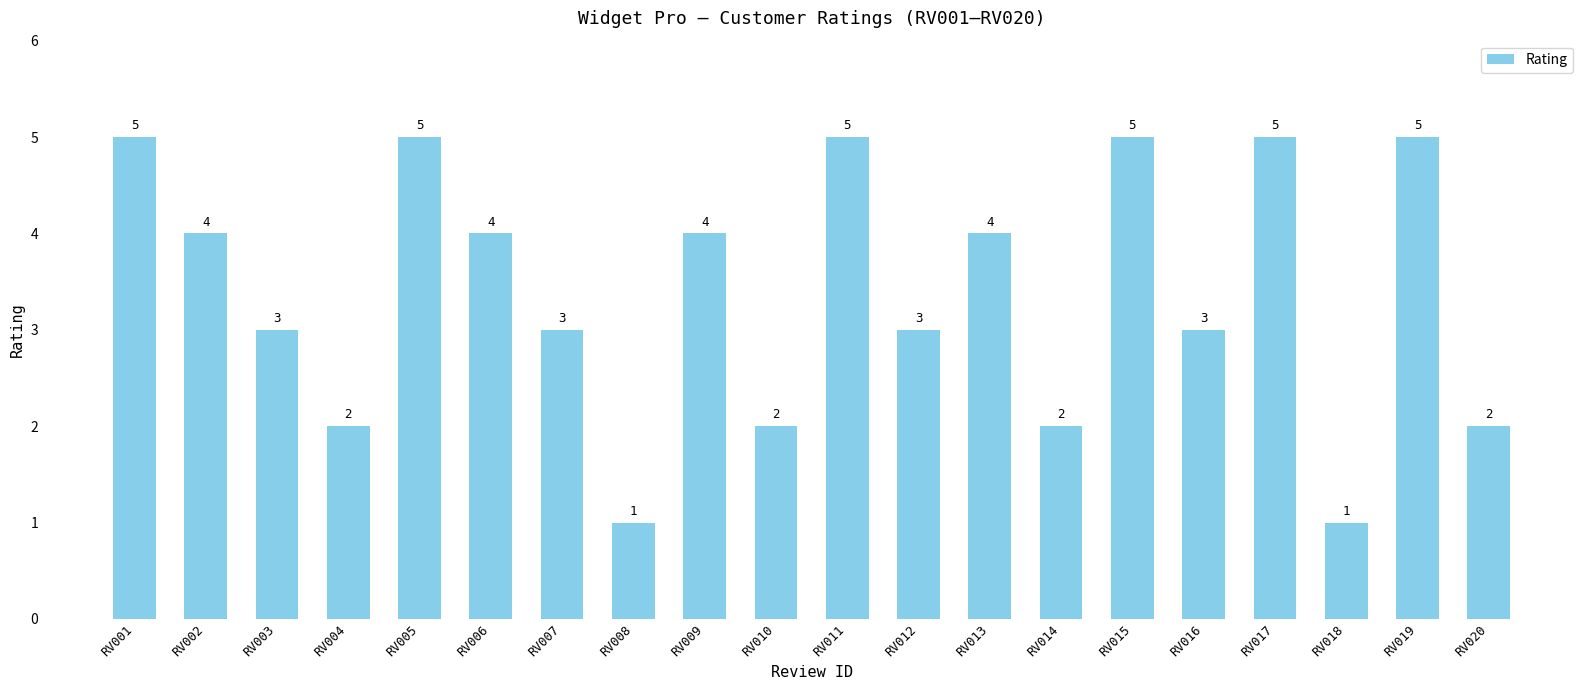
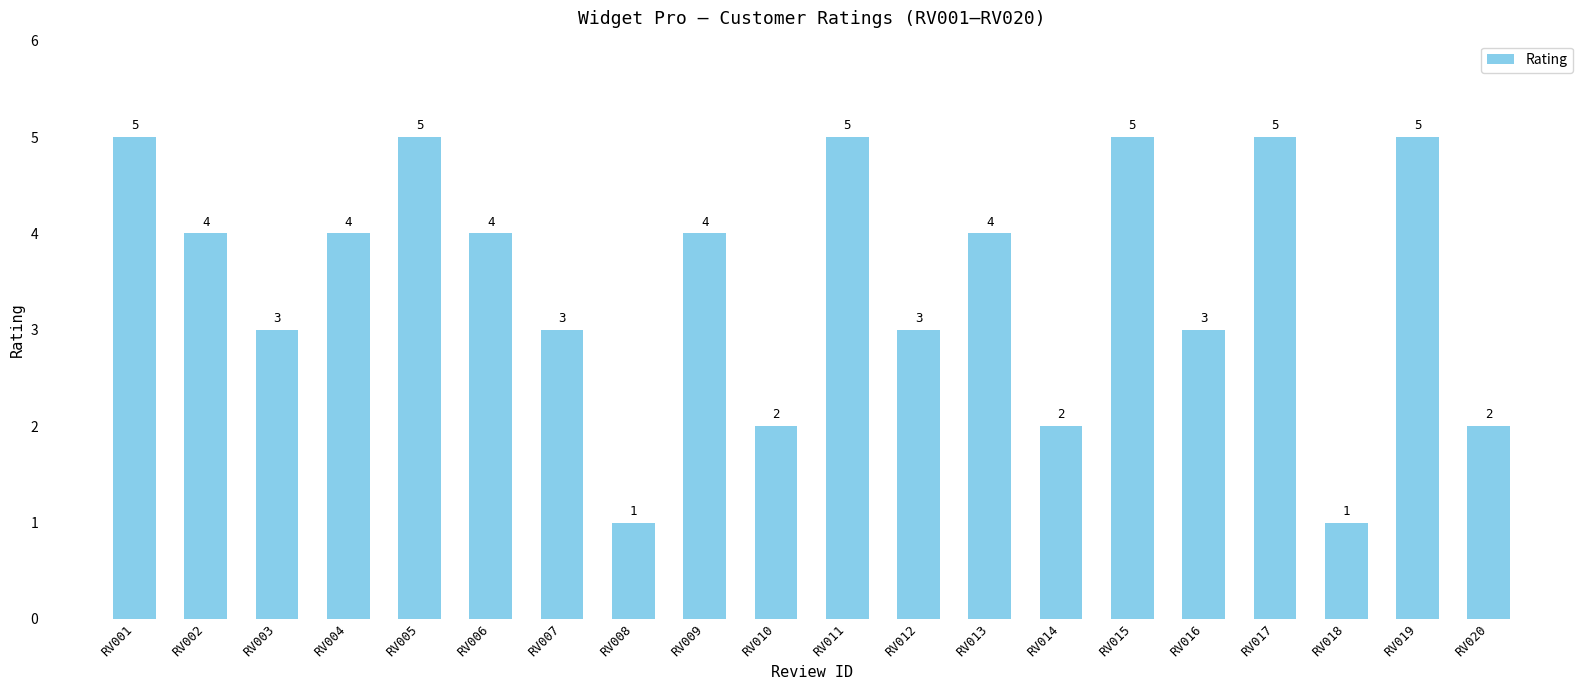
  {
    "RV001": 5,
    "RV002": 4,
    "RV003": 3,
-   "RV004": 2,
+   "RV004": 4,
    "RV005": 5,
    "RV006": 4,
    "RV007": 3,
    "RV008": 1,
    "RV009": 4,
    "RV010": 2,
    "RV011": 5,
    "RV012": 3,
    "RV013": 4,
    "RV014": 2,
    "RV015": 5,
    "RV016": 3,
    "RV017": 5,
    "RV018": 1,
    "RV019": 5,
    "RV020": 2
  }
